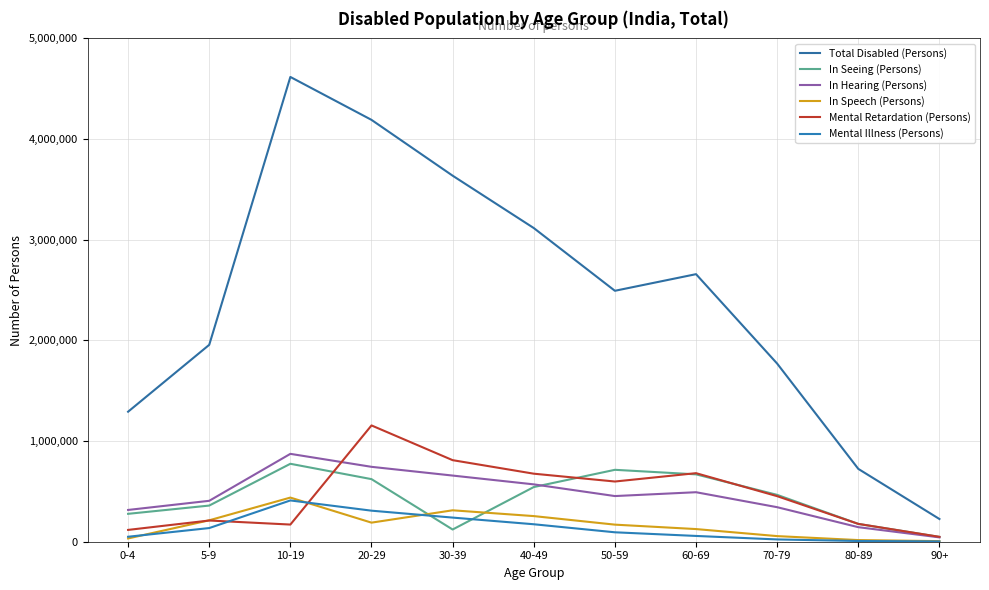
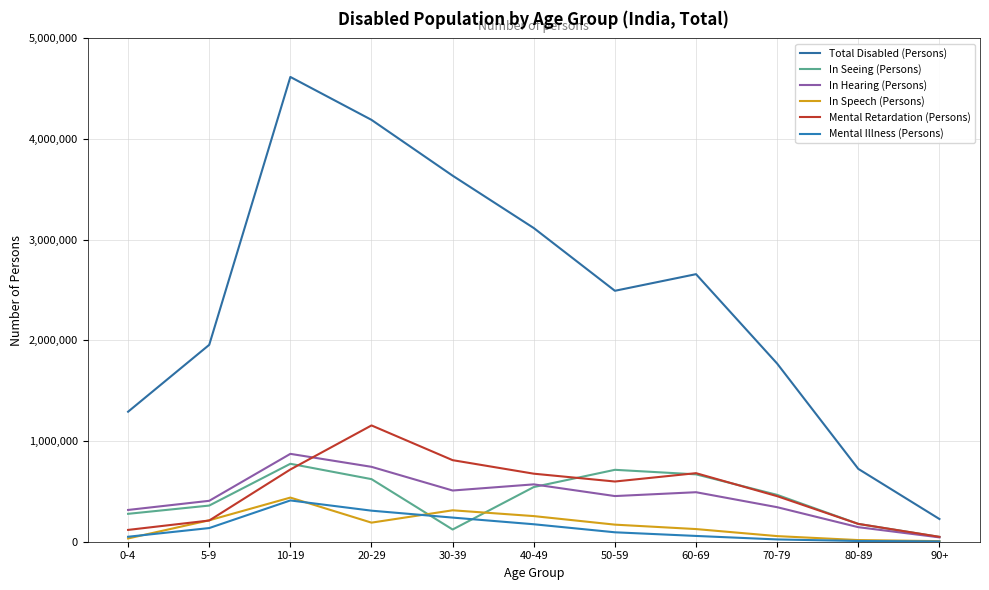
  {
    "In Seeing (Persons)": {
      "0-4": "280,000",
      "5-9": "360,000",
      "10-19": "770,000",
      "20-29": "620,000",
      "30-39": "120,000",
      "40-49": "540,000",
      "50-59": "710,000"
    },
    "In Hearing (Persons)": {
      "0-4": "320,000",
      "5-9": "410,000",
      "10-19": "870,000",
      "20-29": "740,000",
-     "30-39": "660,000",
+     "30-39": "510,000",
      "40-49": "570,000",
      "50-59": "450,000",
      "60-69": "490,000",
      "70-79": "340,000",
      "80-89": "140,000"
    },
    "In Speech (Persons)": {
      "10-19": "440,000",
      "20-29": "190,000",
      "30-39": "310,000",
      "40-49": "250,000",
      "50-59": "170,000",
      "60-69": "130,000",
      "70-79": "60,000"
    },
    "Mental Retardation (Persons)": {
      "0-4": "120,000",
-     "10-19": "170,000",
+     "10-19": "720,000",
      "20-29": "1,160,000",
      "30-39": "810,000",
      "40-49": "680,000",
      "50-59": "600,000"
    }
  }
